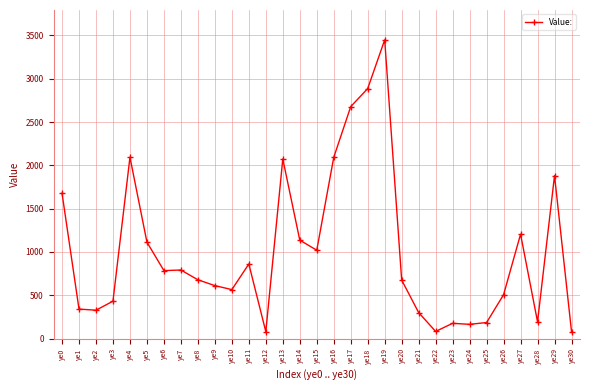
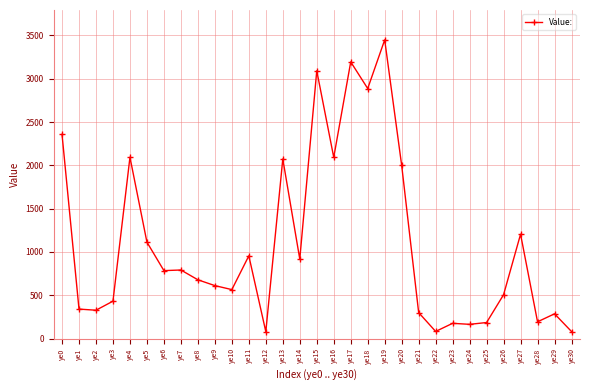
  {
-   "ye0": 1700,
+   "ye0": 2400,
    "ye1": 300,
    "ye2": 300,
    "ye3": 400,
    "ye4": 2100,
    "ye5": 1100,
    "ye6": 800,
    "ye7": 800,
    "ye8": 700,
    "ye9": 600,
    "ye10": 600,
-   "ye11": 900,
+   "ye11": 1000,
    "ye12": 100,
    "ye13": 2100,
-   "ye14": 1100,
-   "ye15": 1000,
+   "ye14": 900,
+   "ye15": 3100,
    "ye16": 2100,
-   "ye17": 2700,
+   "ye17": 3200,
    "ye18": 2900,
    "ye19": 3400,
-   "ye20": 700,
+   "ye20": 2000,
    "ye21": 300,
    "ye22": 100,
    "ye23": 200,
    "ye24": 200,
    "ye25": 200,
    "ye26": 500,
    "ye27": 1200,
    "ye28": 200,
-   "ye29": 1900,
+   "ye29": 300,
    "ye30": 100
  }
